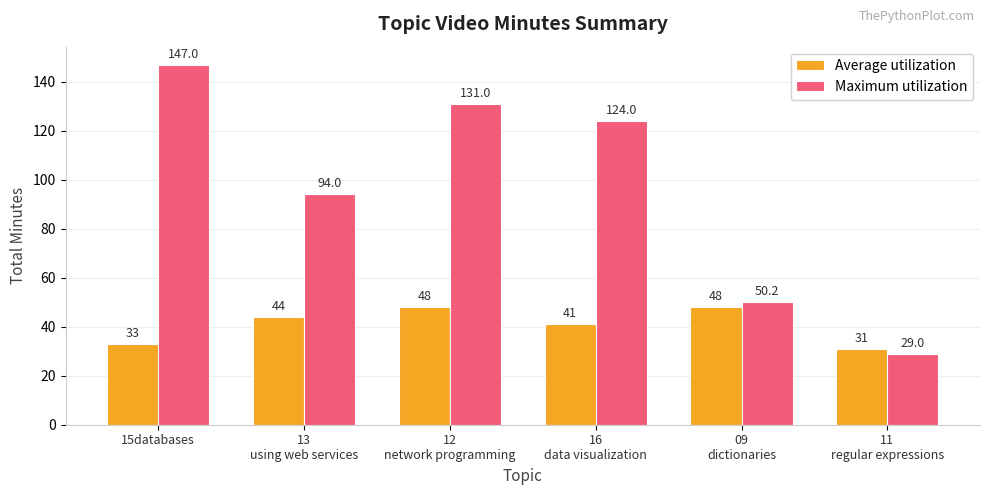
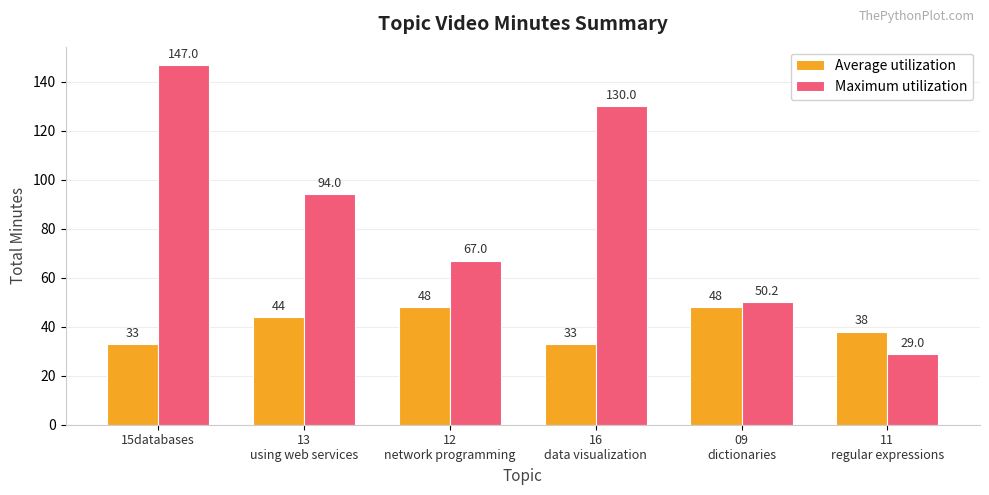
  {
    "Average utilization": {
      "15databases": 33,
      "13 using web services": 44,
      "12 network programming": 48,
-     "16 data visualization": 41,
+     "16 data visualization": 33,
      "09 dictionaries": 48,
-     "11 regular expressions": 31
+     "11 regular expressions": 38
    },
    "Maximum utilization": {
      "15databases": 147.0,
      "13 using web services": 94.0,
-     "12 network programming": 131.0,
-     "16 data visualization": 124.0,
+     "12 network programming": 67.0,
+     "16 data visualization": 130.0,
      "09 dictionaries": 50.2,
      "11 regular expressions": 29.0
    }
  }
